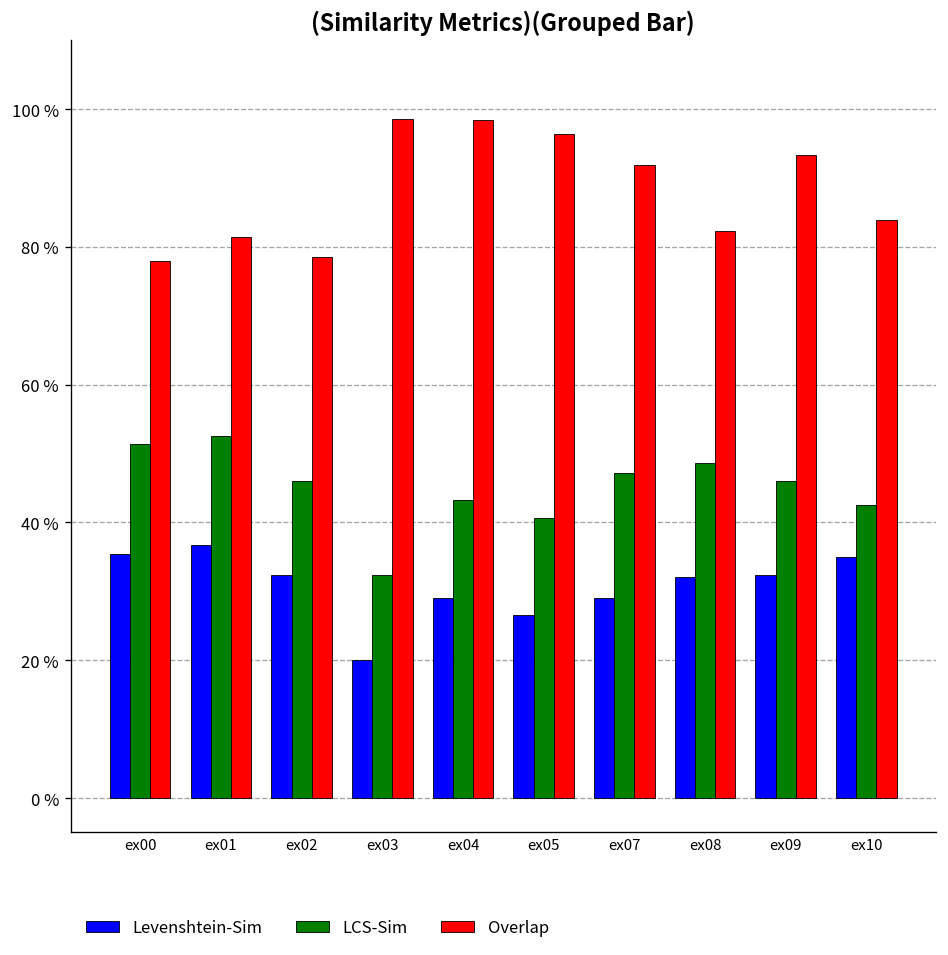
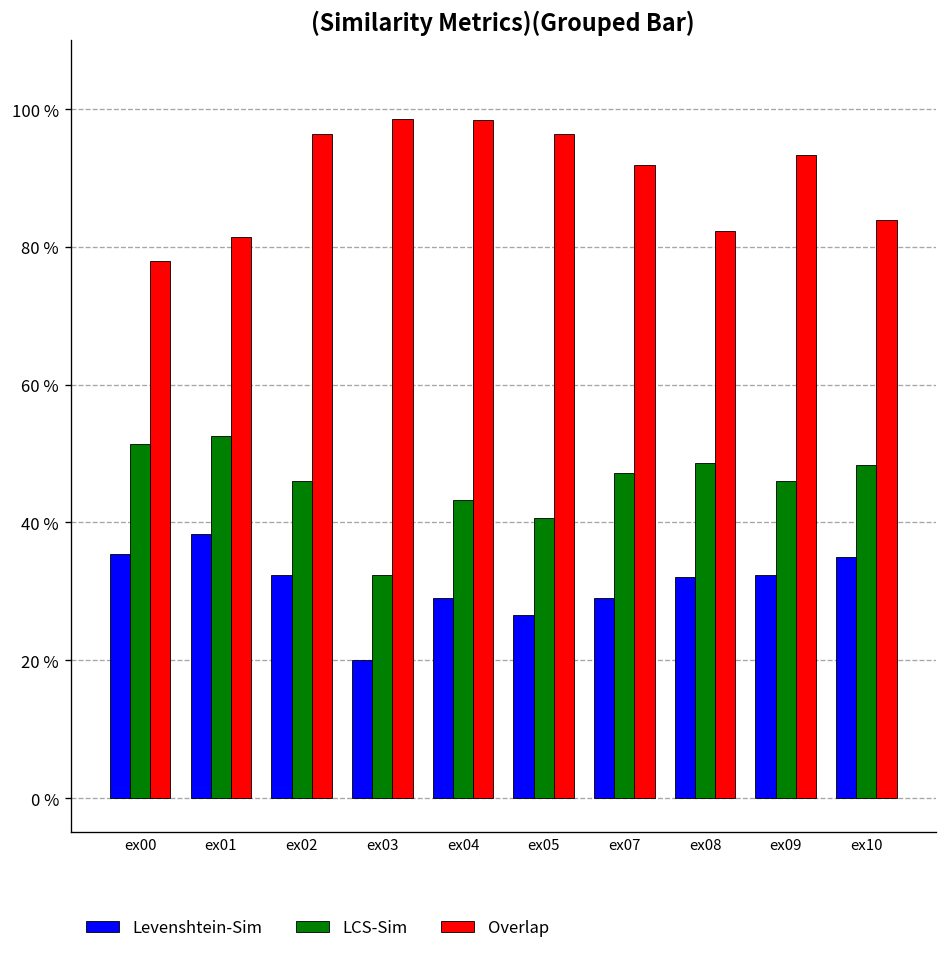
  {
    "Levenshtein-Sim": {
      "ex00": "35 %",
-     "ex01": "37 %",
+     "ex01": "38 %",
      "ex02": "32 %",
      "ex03": "20 %",
      "ex04": "29 %",
      "ex05": "27 %",
      "ex07": "29 %",
      "ex08": "32 %",
      "ex09": "32 %",
      "ex10": "35 %"
    },
    "LCS-Sim": {
      "ex00": "51 %",
      "ex01": "53 %",
      "ex02": "46 %",
      "ex03": "32 %",
      "ex04": "43 %",
      "ex05": "41 %",
      "ex07": "47 %",
      "ex08": "49 %",
      "ex09": "46 %",
-     "ex10": "43 %"
+     "ex10": "48 %"
    },
    "Overlap": {
      "ex00": "78 %",
      "ex01": "81 %",
-     "ex02": "79 %",
+     "ex02": "96 %",
      "ex03": "99 %",
      "ex04": "98 %",
      "ex05": "96 %",
      "ex07": "92 %",
      "ex08": "82 %",
      "ex09": "93 %",
      "ex10": "84 %"
    }
  }
